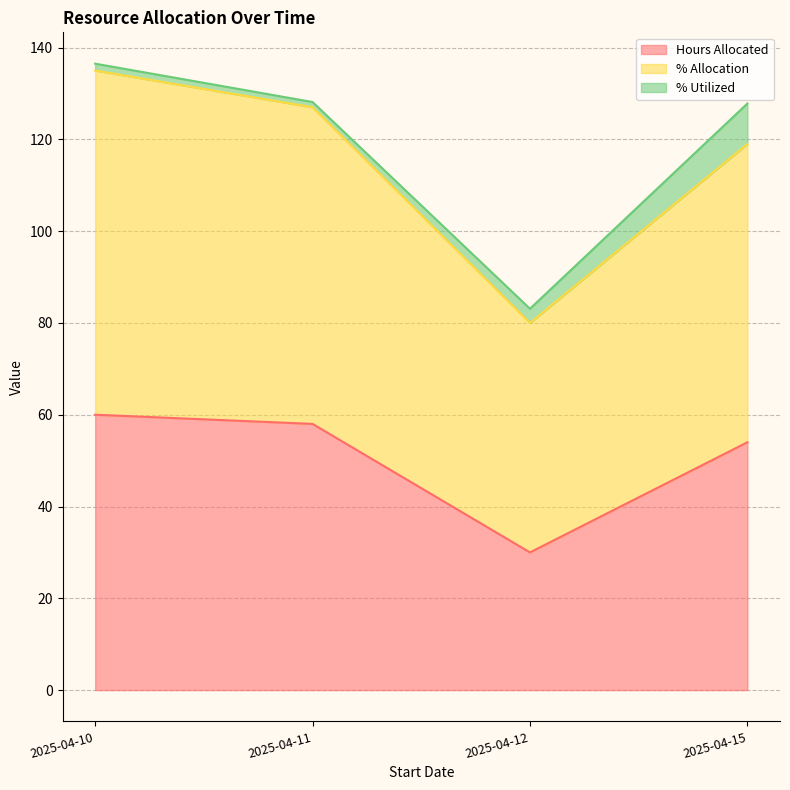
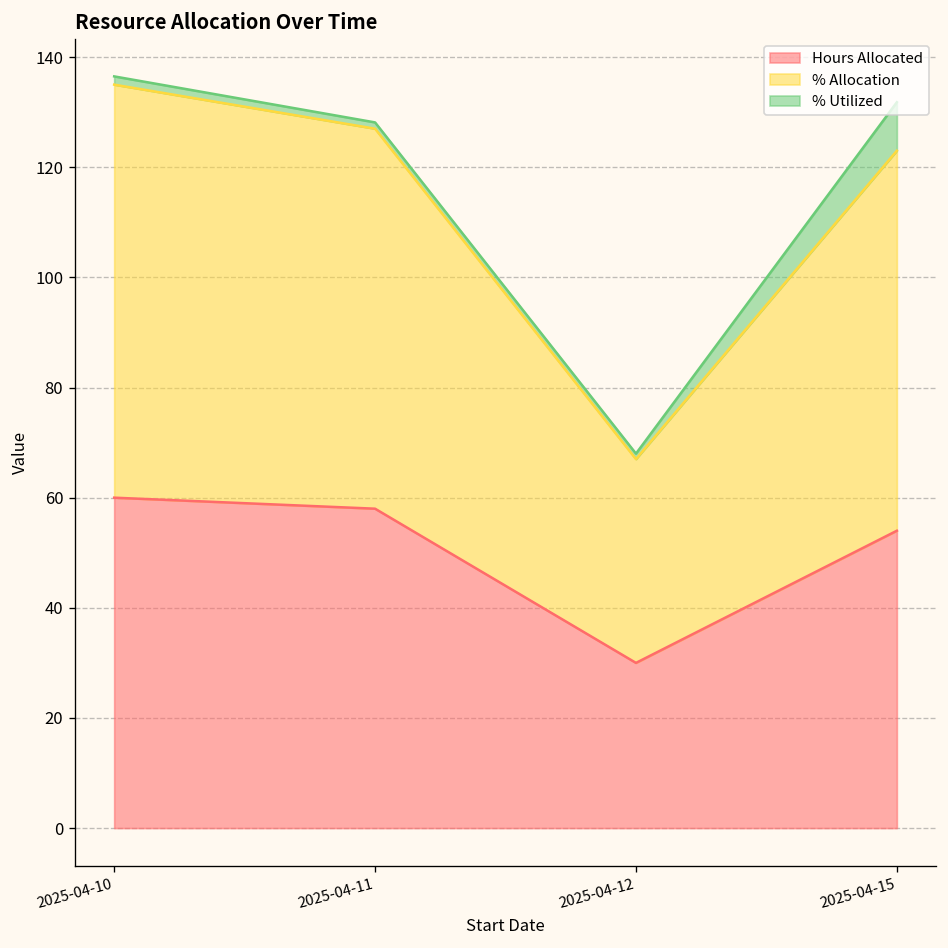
  {
    "Hours Allocated": {
      "2025-04-10": 60,
      "2025-04-11": 58,
      "2025-04-12": 30,
      "2025-04-15": 54
    },
    "% Allocation": {
      "2025-04-10": 75,
      "2025-04-11": 69,
-     "2025-04-12": 50,
-     "2025-04-15": 65
+     "2025-04-12": 37,
+     "2025-04-15": 69
    },
    "% Utilized": {
      "2025-04-10": 2,
      "2025-04-11": 1,
-     "2025-04-12": 3
+     "2025-04-12": 1
    }
  }
